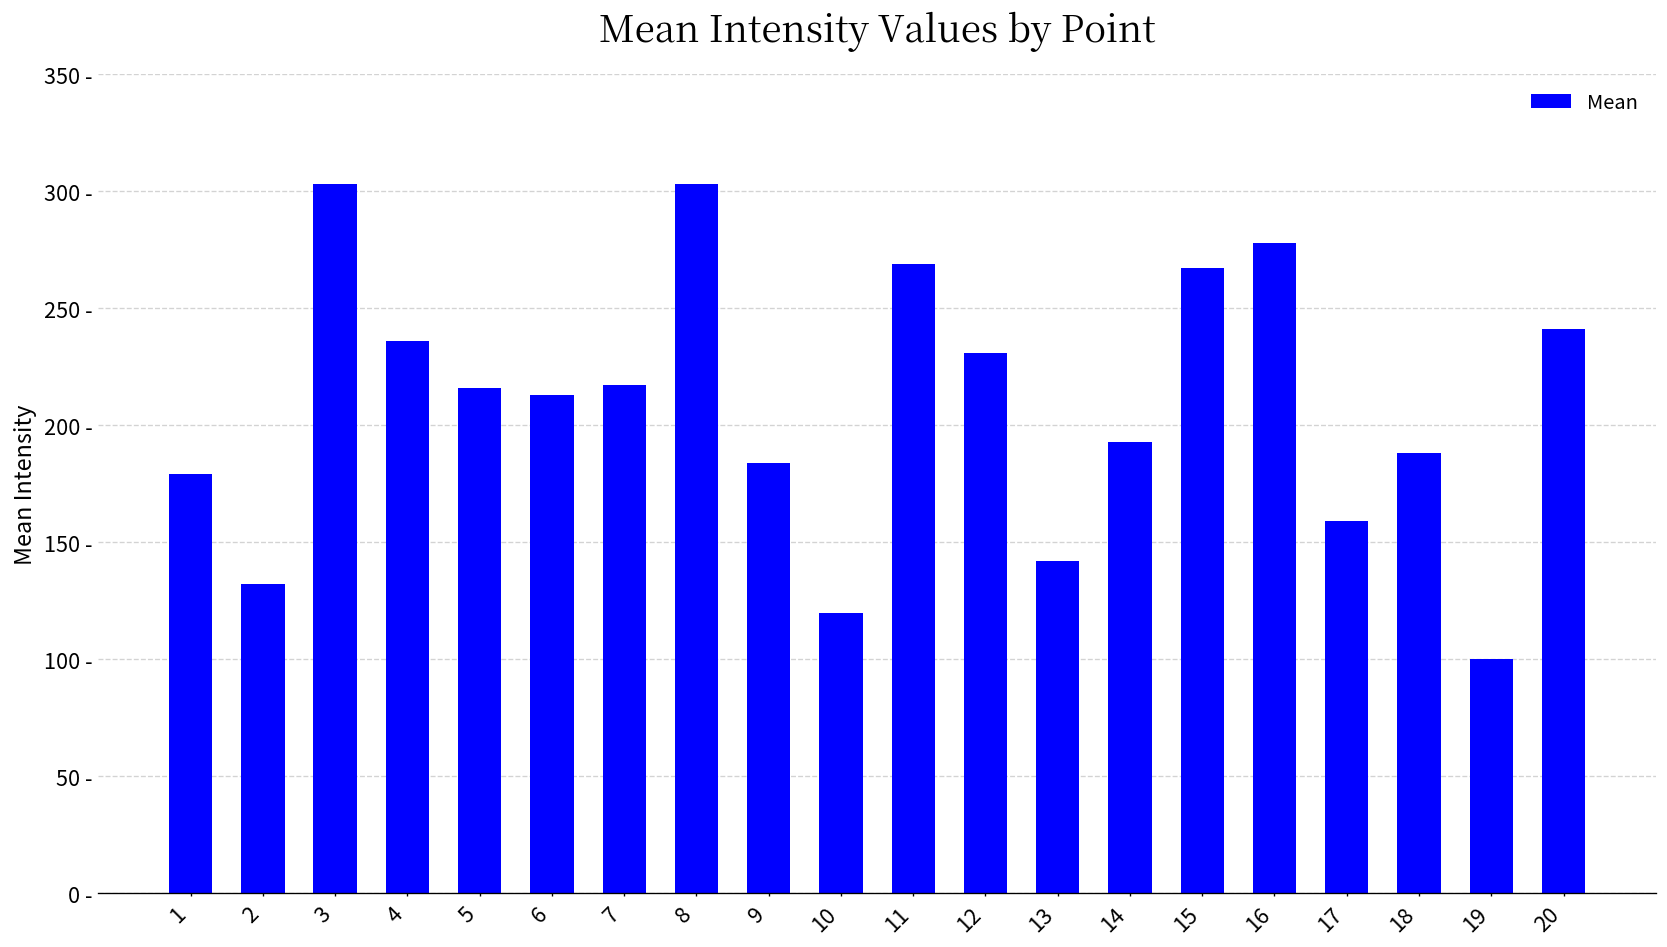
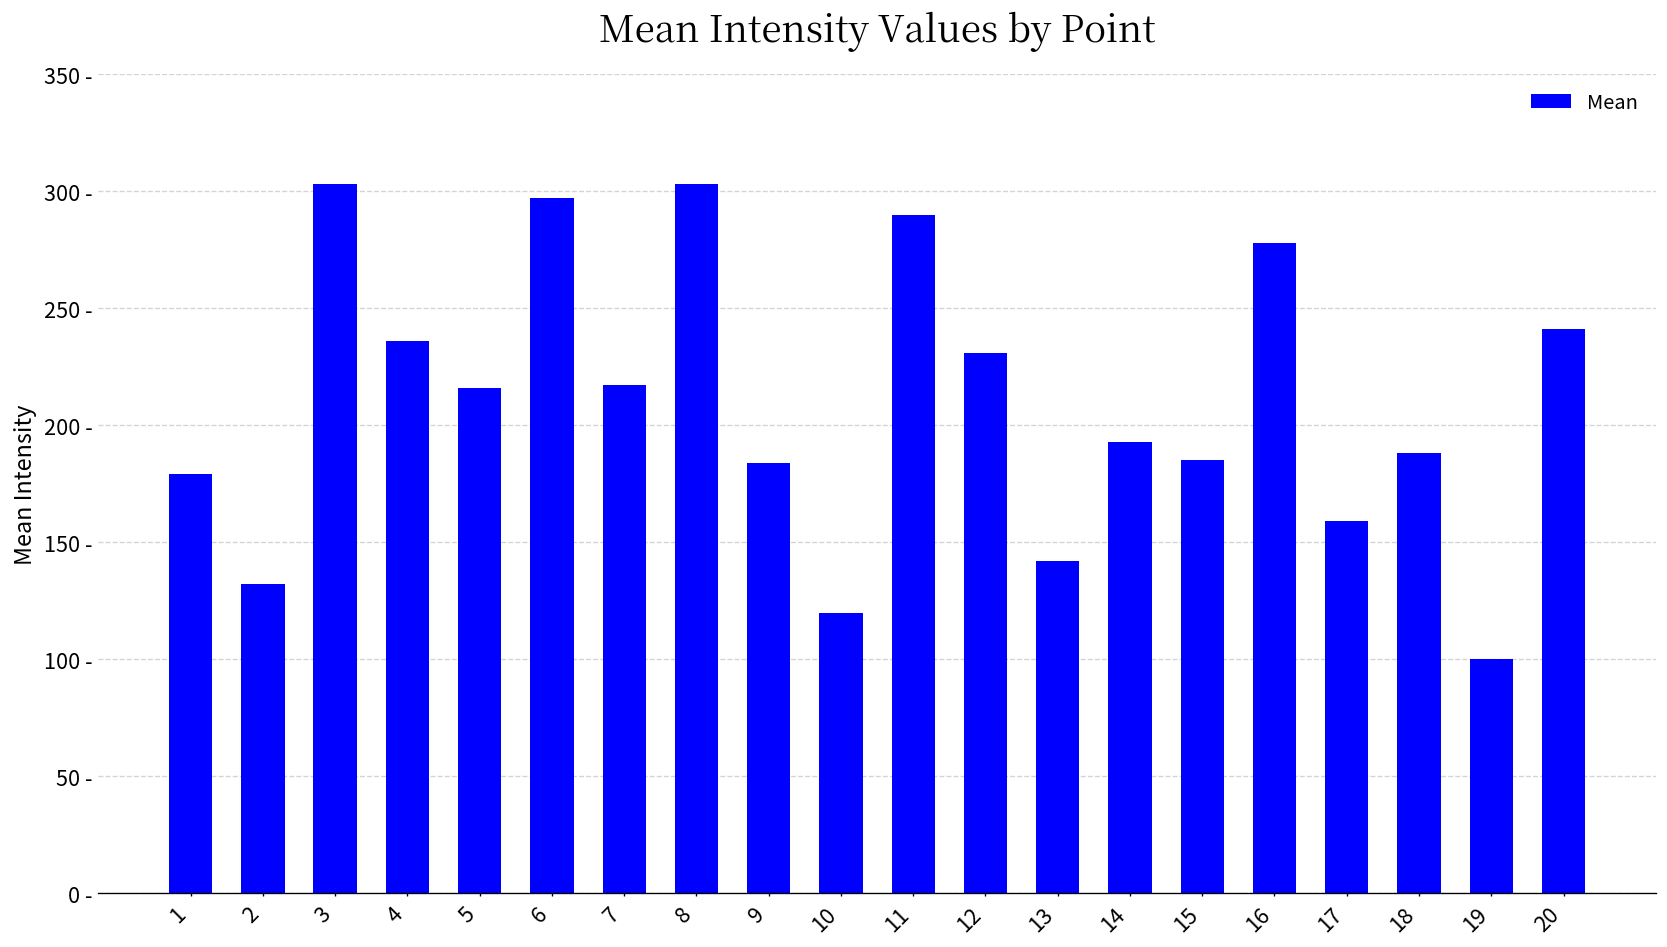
  {
    "1": "179 -",
    "2": "132 -",
    "3": "303 -",
    "4": "236 -",
    "5": "216 -",
-   "6": "213 -",
+   "6": "297 -",
    "7": "217 -",
    "8": "303 -",
    "9": "184 -",
    "10": "120 -",
-   "11": "269 -",
+   "11": "290 -",
    "12": "231 -",
    "13": "142 -",
    "14": "193 -",
-   "15": "267 -",
+   "15": "185 -",
    "16": "278 -",
    "17": "159 -",
    "18": "188 -",
    "19": "100 -",
    "20": "241 -"
  }
